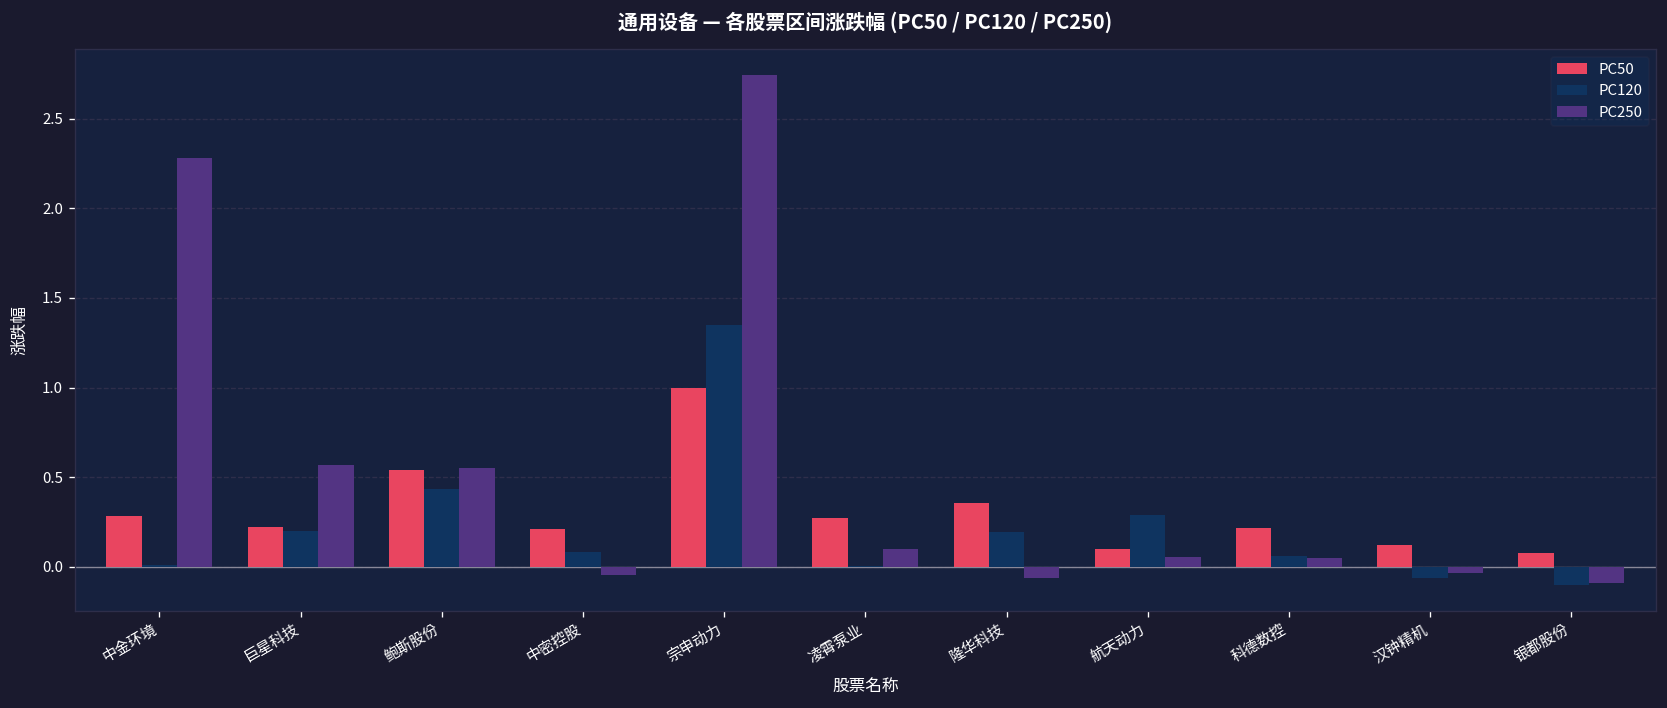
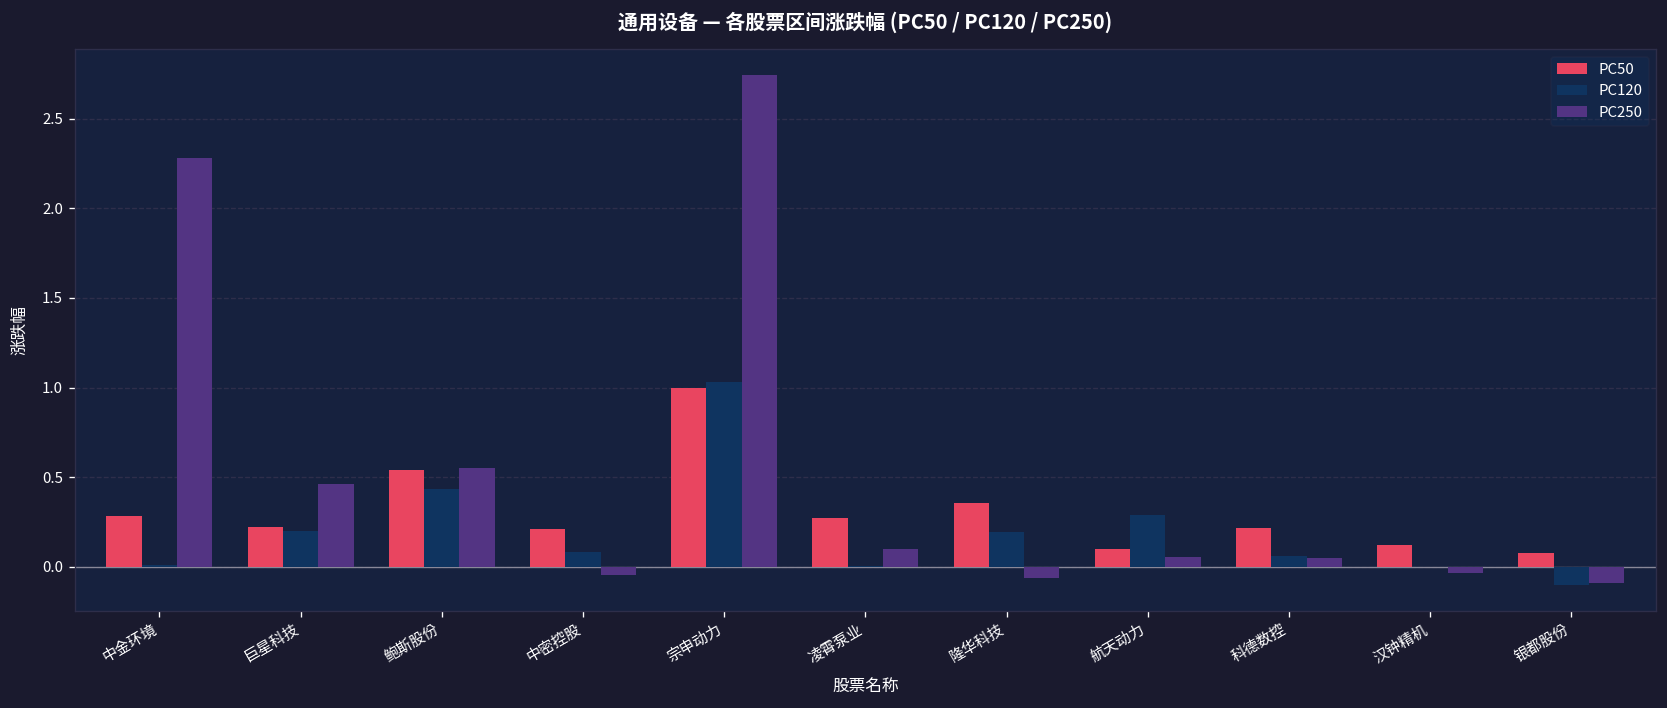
  {
    "PC50": {
      "中金环境": 0.29,
      "巨星科技": 0.22,
      "鲍斯股份": 0.54,
      "中密控股": 0.21,
      "宗申动力": 1.00,
      "凌霄泵业": 0.28,
      "隆华科技": 0.36,
      "航天动力": 0.10,
      "科德数控": 0.22,
      "汉钟精机": 0.12,
      "银都股份": 0.08
    },
    "PC120": {
      "巨星科技": 0.20,
      "鲍斯股份": 0.43,
      "中密控股": 0.09,
-     "宗申动力": 1.35,
+     "宗申动力": 1.03,
      "隆华科技": 0.19,
      "航天动力": 0.29,
      "科德数控": 0.06,
-     "汉钟精机": -0.06,
+     "汉钟精机": 0.00,
      "银都股份": -0.10
    },
    "PC250": {
      "中金环境": 2.28,
-     "巨星科技": 0.57,
+     "巨星科技": 0.46,
      "鲍斯股份": 0.55,
      "中密控股": -0.05,
      "宗申动力": 2.75,
      "凌霄泵业": 0.10,
      "隆华科技": -0.06,
      "航天动力": 0.05,
      "科德数控": 0.05,
      "汉钟精机": -0.04,
      "银都股份": -0.09
    }
  }
